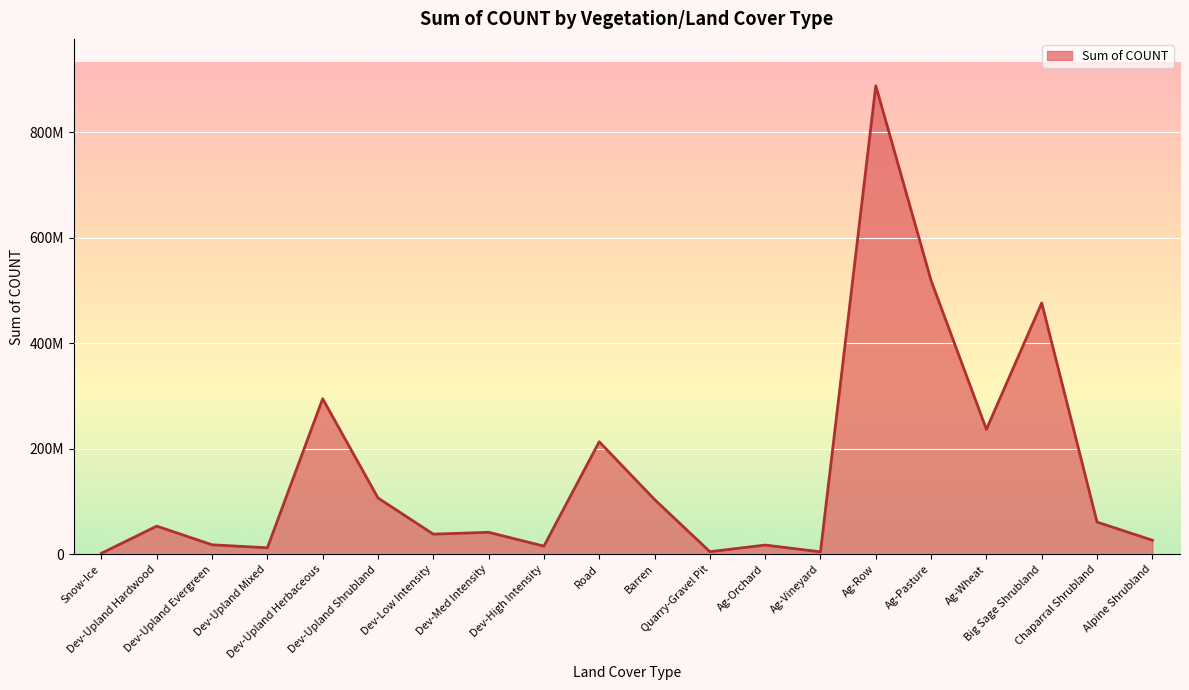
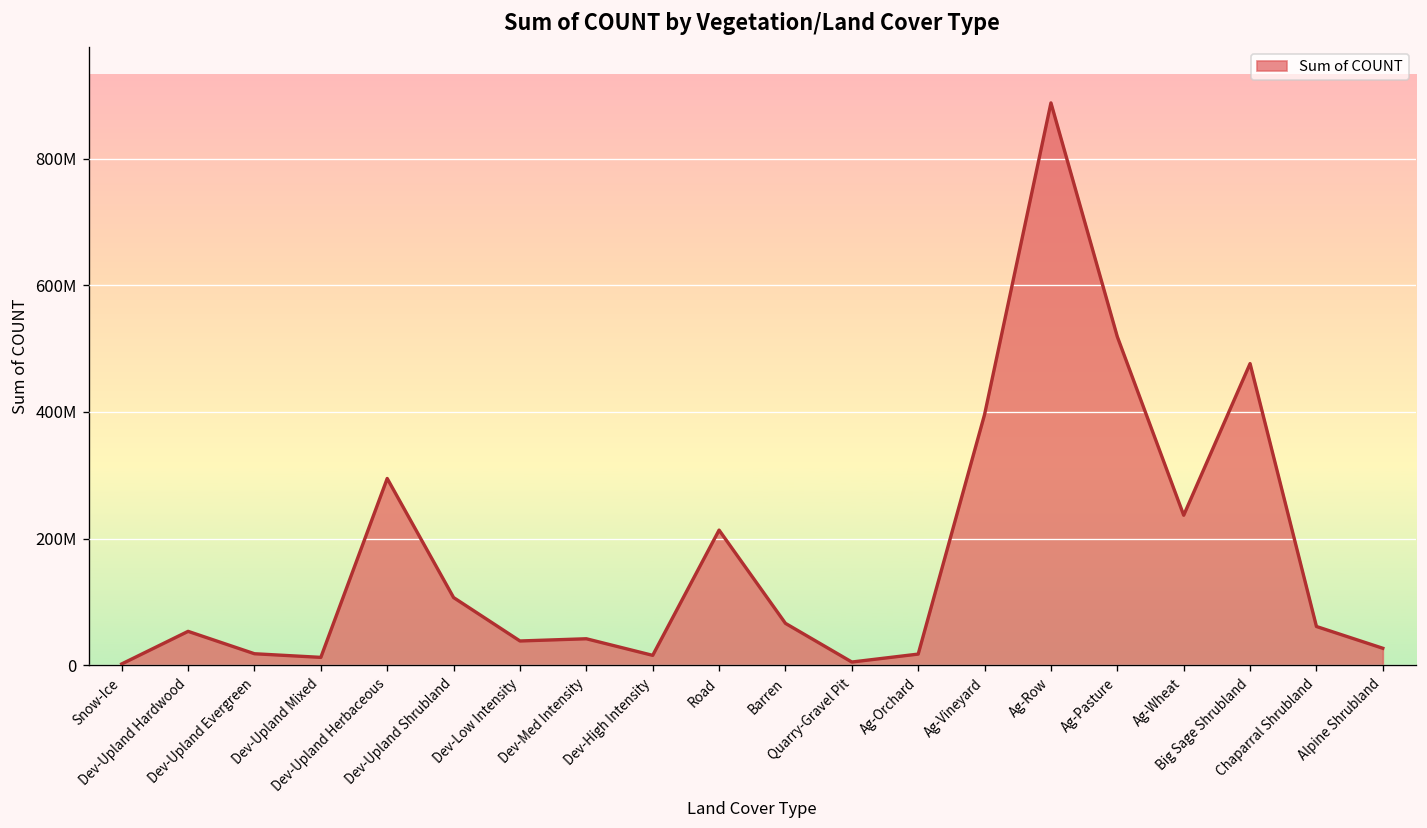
  {
    "Snow-Ice": 0,
    "Dev-Upland Hardwood": 50000000,
    "Dev-Upland Evergreen": 20000000,
    "Dev-Upland Mixed": 10000000,
    "Dev-Upland Herbaceous": 290000000,
    "Dev-Upland Shrubland": 110000000,
    "Dev-Low Intensity": 40000000,
    "Dev-Med Intensity": 40000000,
    "Dev-High Intensity": 20000000,
    "Road": 210000000,
-   "Barren": 100000000,
+   "Barren": 70000000,
    "Quarry-Gravel Pit": 0,
    "Ag-Orchard": 20000000,
-   "Ag-Vineyard": 0,
+   "Ag-Vineyard": 400000000,
    "Ag-Row": 890000000,
    "Ag-Pasture": 520000000,
    "Ag-Wheat": 240000000,
    "Big Sage Shrubland": 480000000,
    "Chaparral Shrubland": 60000000,
    "Alpine Shrubland": 30000000
  }
